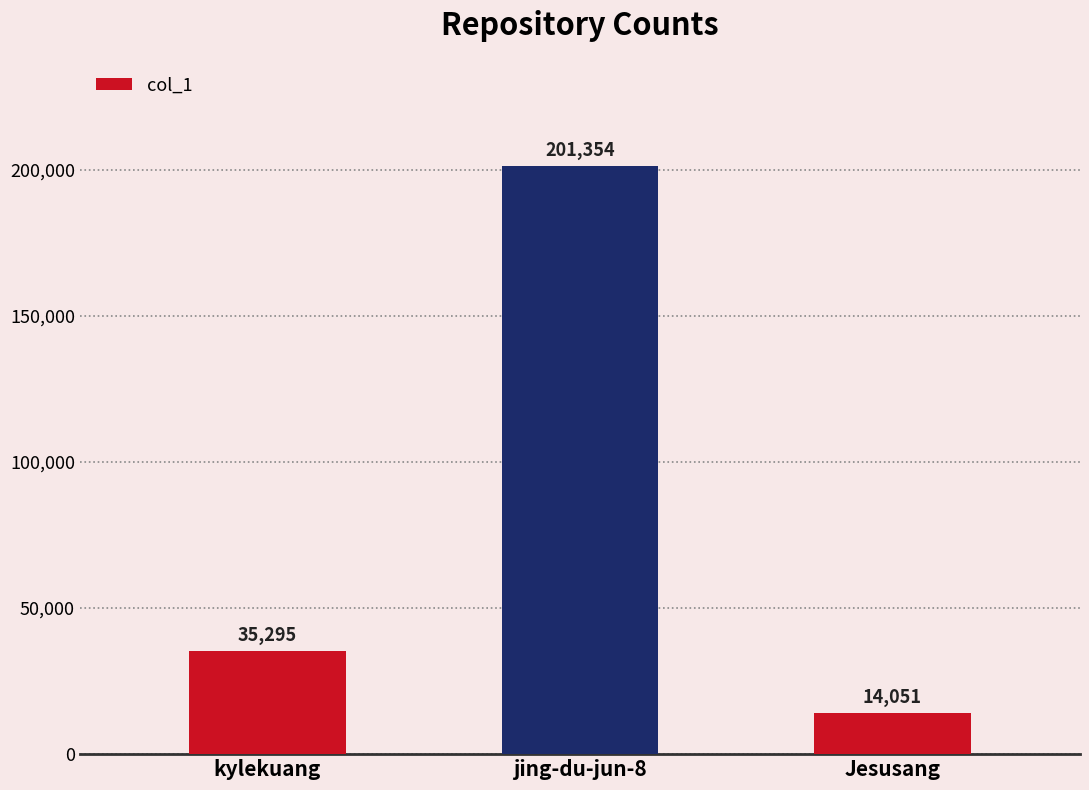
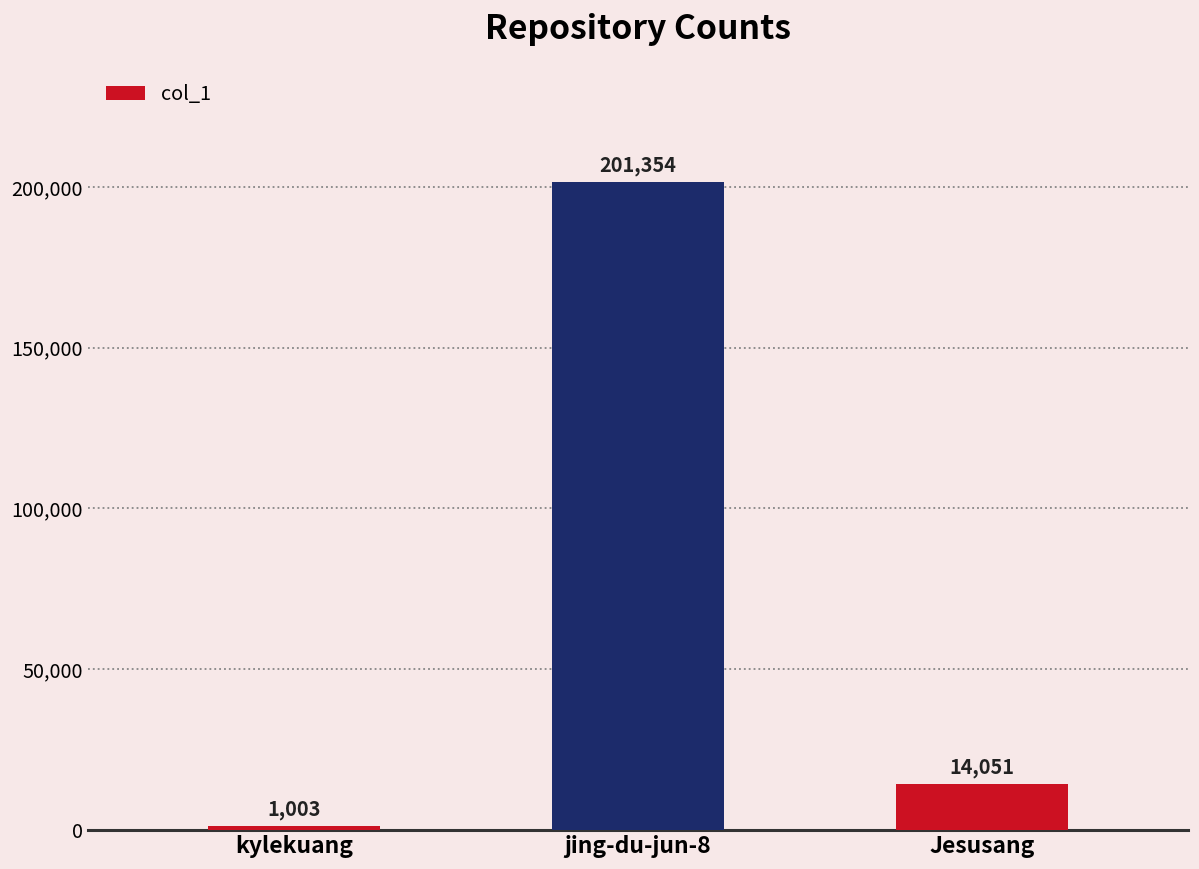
  {
-   "kylekuang": "35,295",
+   "kylekuang": "1,003",
    "jing-du-jun-8": "201,354",
    "Jesusang": "14,051"
  }
